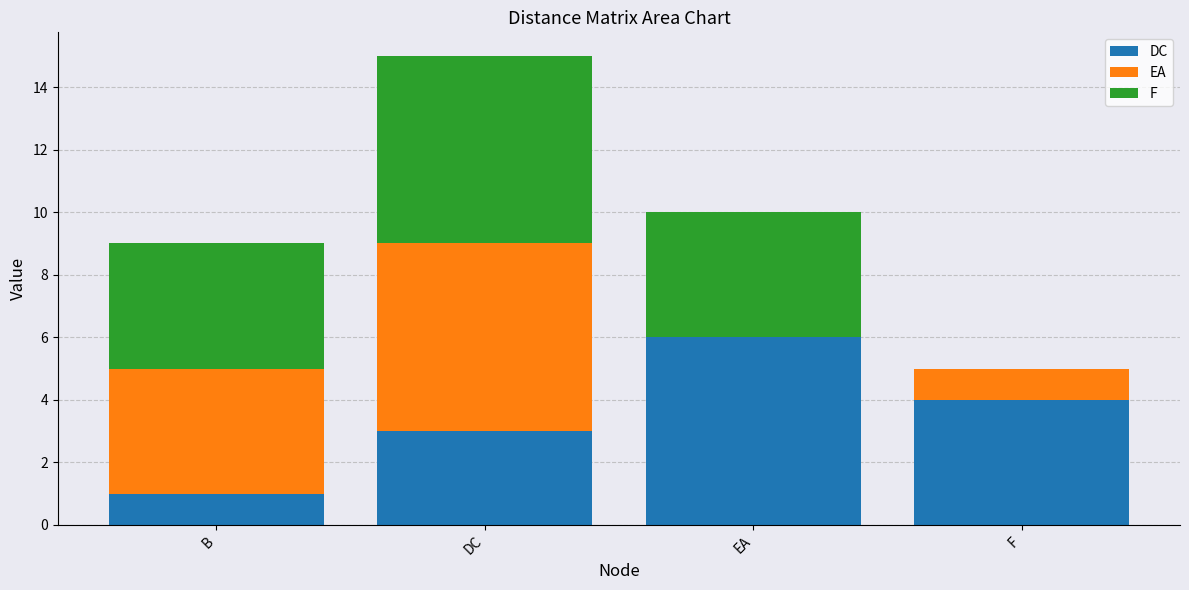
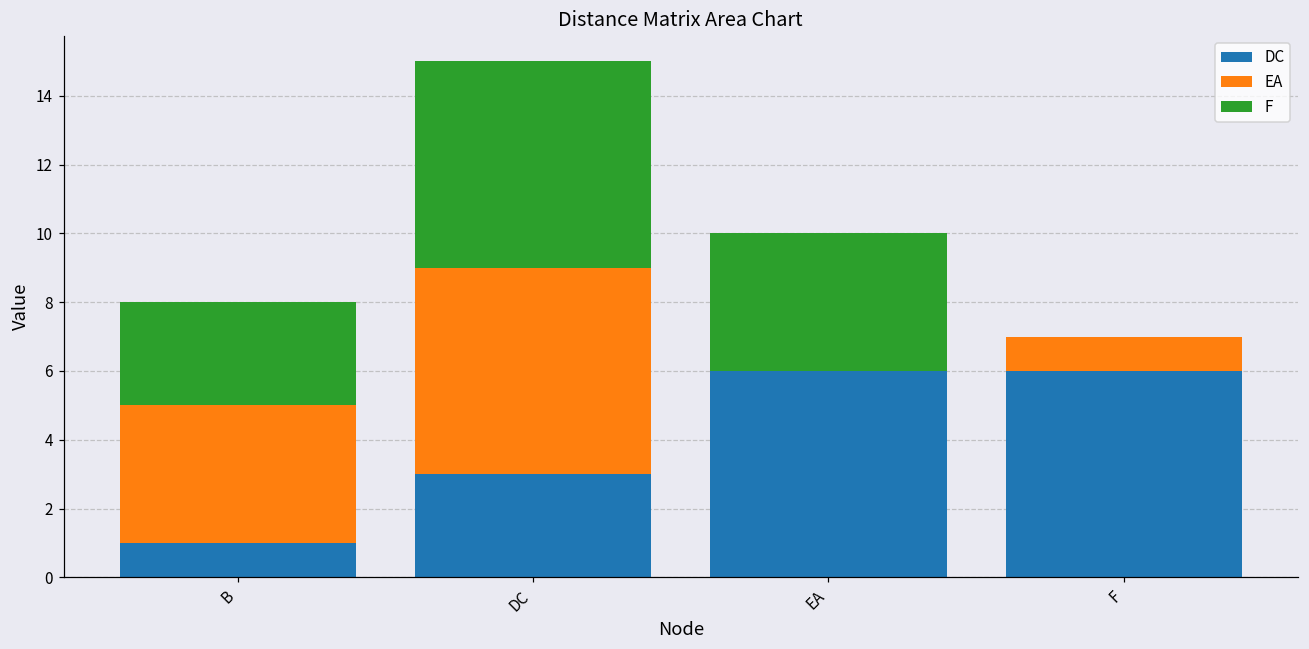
  {
    "DC": {
      "B": 1,
      "DC": 3,
      "EA": 6,
-     "F": 4
+     "F": 6
    },
    "EA": {
      "B": 4,
      "DC": 6,
      "EA": 0,
      "F": 1
    },
    "F": {
-     "B": 4,
+     "B": 3,
      "DC": 6,
      "EA": 4,
      "F": 0
    }
  }
